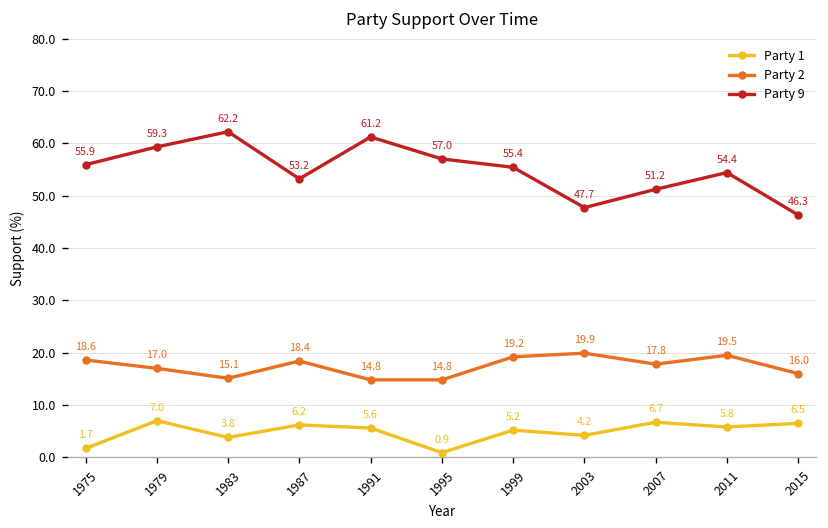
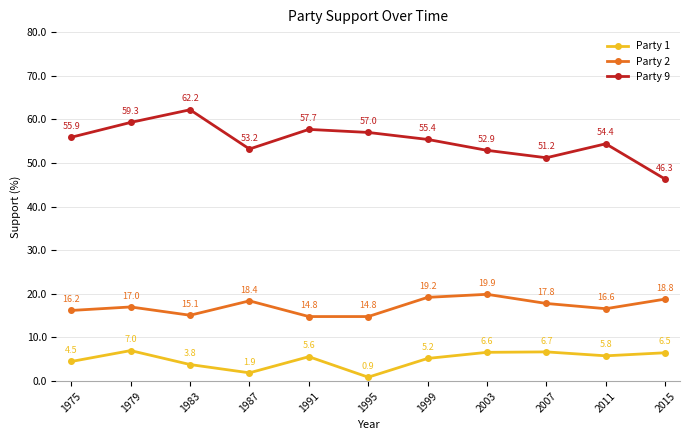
  {
    "Party 1": {
-     "1975": 1.7,
+     "1975": 4.5,
      "1979": 7.0,
      "1983": 3.8,
-     "1987": 6.2,
+     "1987": 1.9,
      "1991": 5.6,
      "1995": 0.9,
      "1999": 5.2,
-     "2003": 4.2,
+     "2003": 6.6,
      "2007": 6.7,
      "2011": 5.8,
      "2015": 6.5
    },
    "Party 2": {
-     "1975": 18.6,
+     "1975": 16.2,
      "1979": 17.0,
      "1983": 15.1,
      "1987": 18.4,
      "1991": 14.8,
      "1995": 14.8,
      "1999": 19.2,
      "2003": 19.9,
      "2007": 17.8,
-     "2011": 19.5,
-     "2015": 16.0
+     "2011": 16.6,
+     "2015": 18.8
    },
    "Party 9": {
      "1975": 55.9,
      "1979": 59.3,
      "1983": 62.2,
      "1987": 53.2,
-     "1991": 61.2,
+     "1991": 57.7,
      "1995": 57.0,
      "1999": 55.4,
-     "2003": 47.7,
+     "2003": 52.9,
      "2007": 51.2,
      "2011": 54.4,
      "2015": 46.3
    }
  }
